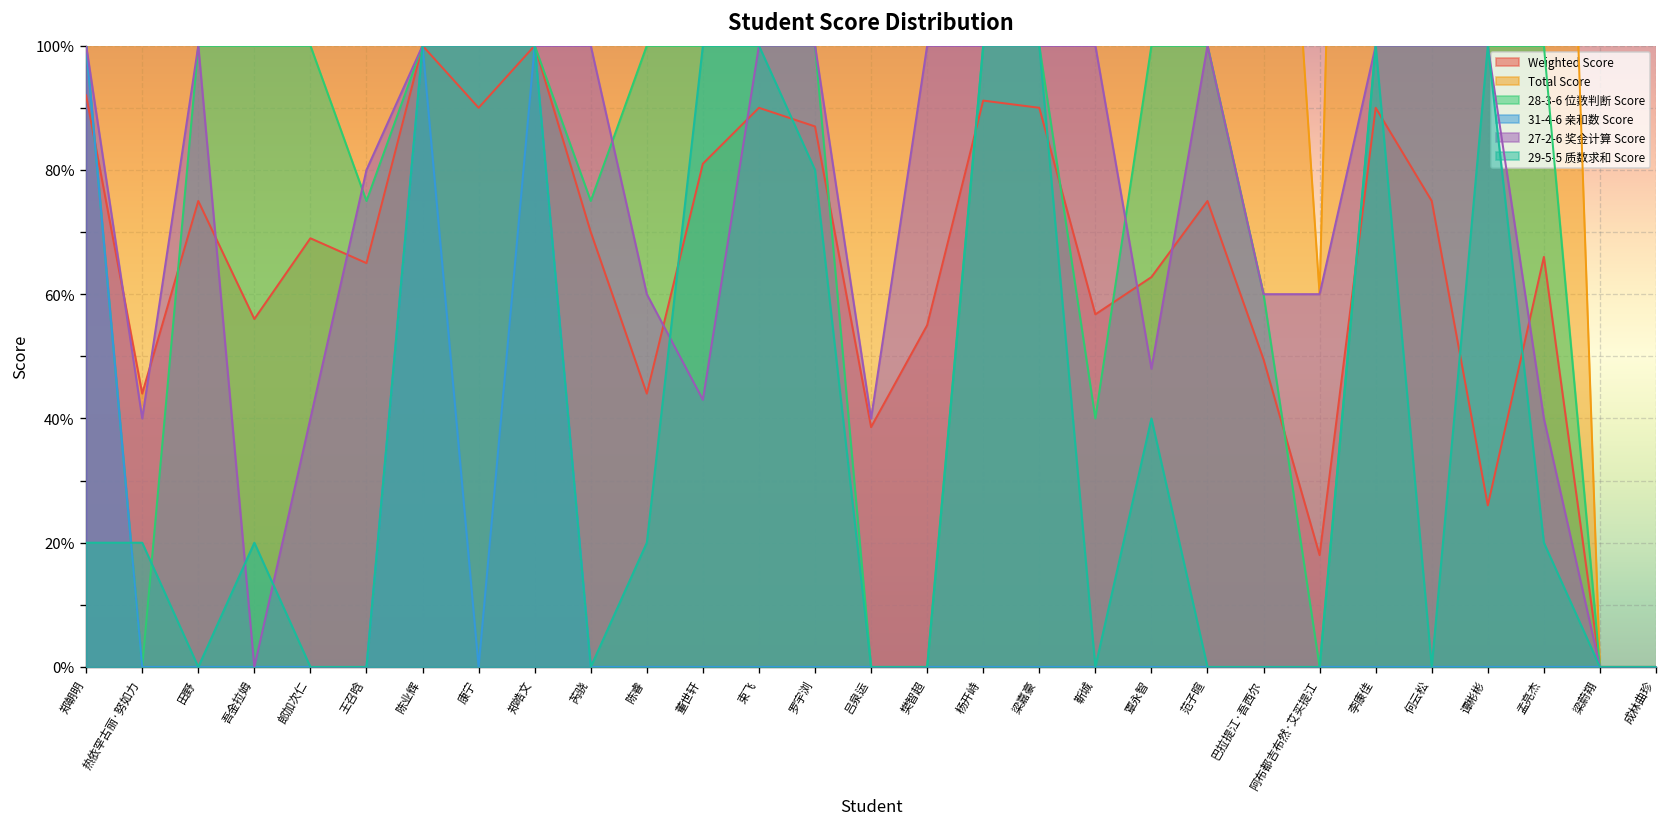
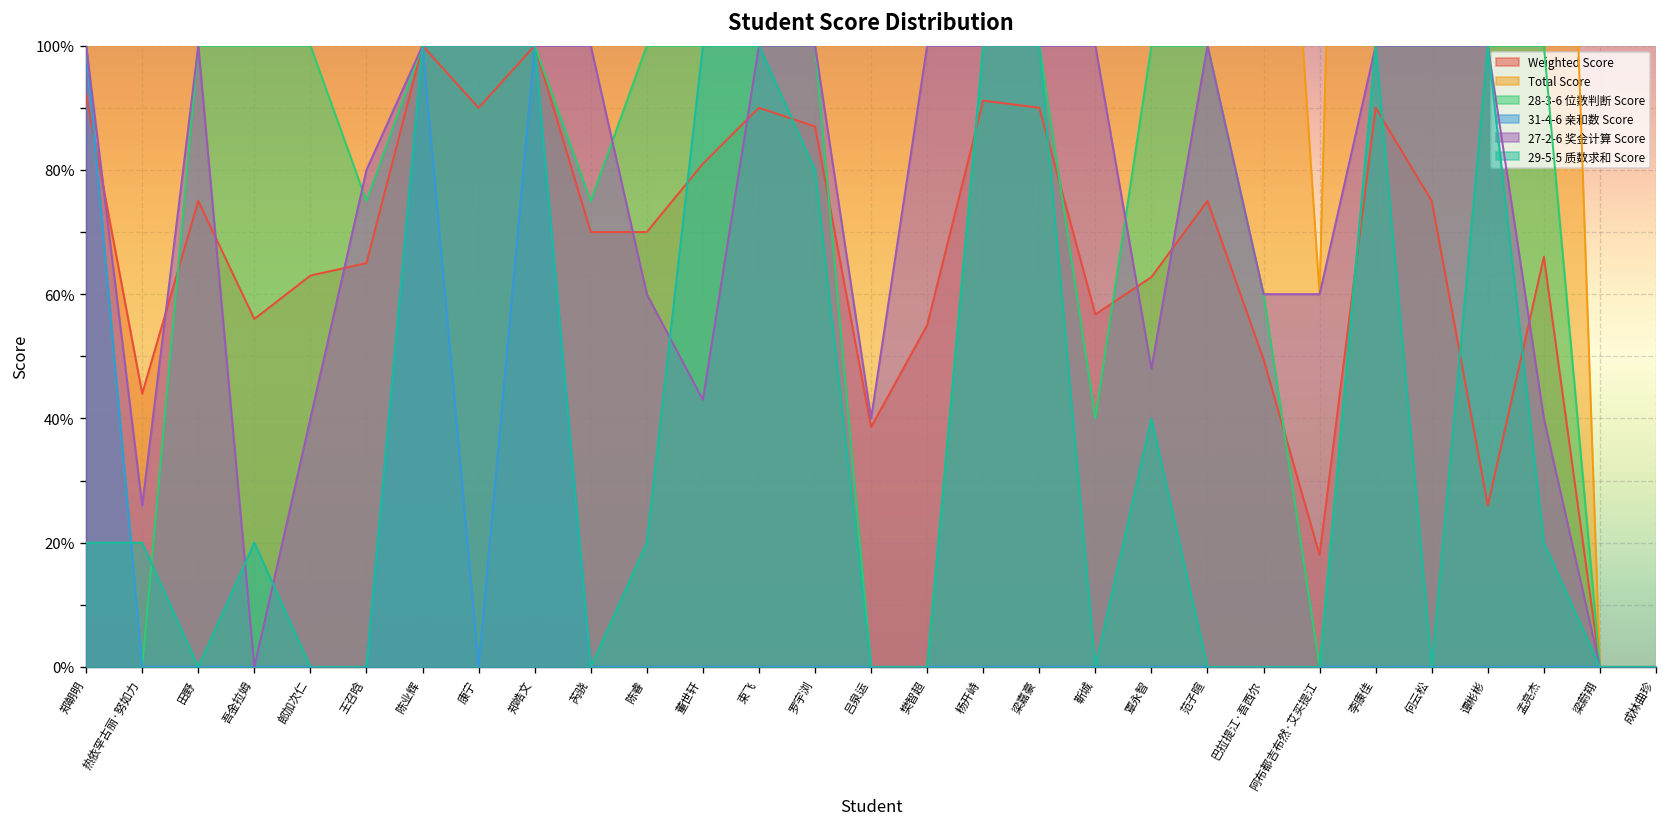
  {
    "Weighted Score": {
      "郑朝明": "92%",
      "热依罕古丽·努如力": "44%",
      "田野": "75%",
      "吾金拉姆": "56%",
-     "郎加次仁": "69%",
+     "郎加次仁": "63%",
      "王召晗": "65%",
      "康宁": "90%",
      "芮骁": "70%",
-     "陈睿": "44%",
+     "陈睿": "70%",
      "董世轩": "81%",
      "束飞": "90%",
      "罗宇浏": "87%",
      "吕泉运": "39%",
      "樊智超": "55%",
      "杨开峙": "91%",
      "梁嘉豪": "90%",
      "靳城": "57%",
      "覃永智": "63%",
      "范子暄": "75%",
      "巴拉提江·吾西尔": "50%",
      "阿布都吉布然·艾买提江": "18%",
      "李康佳": "90%",
      "何云松": "75%",
      "谭彬彬": "26%",
      "孟亮杰": "66%"
    },
    "27-2-6 奖金计算 Score": {
-     "热依罕古丽·努如力": "40%",
+     "热依罕古丽·努如力": "26%",
      "郎加次仁": "40%",
      "王召晗": "80%",
      "芮骁": "100%",
      "陈睿": "60%",
      "董世轩": "43%",
      "吕泉运": "40%",
      "樊智超": "100%",
      "靳城": "100%",
      "覃永智": "48%",
      "孟亮杰": "40%"
    }
  }
